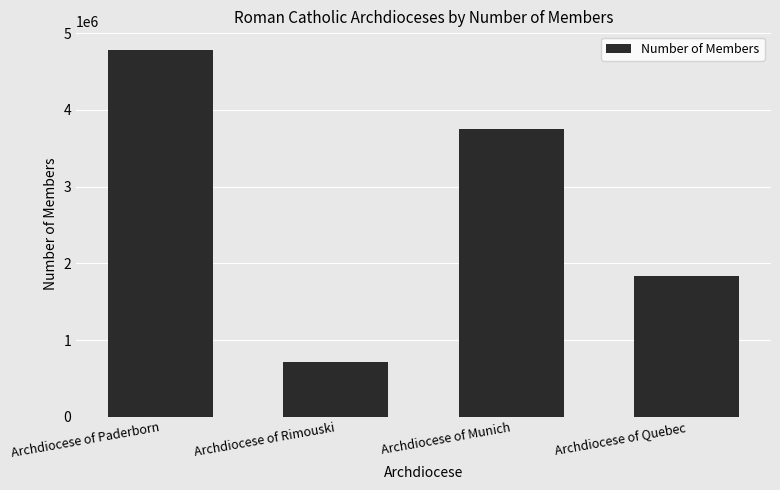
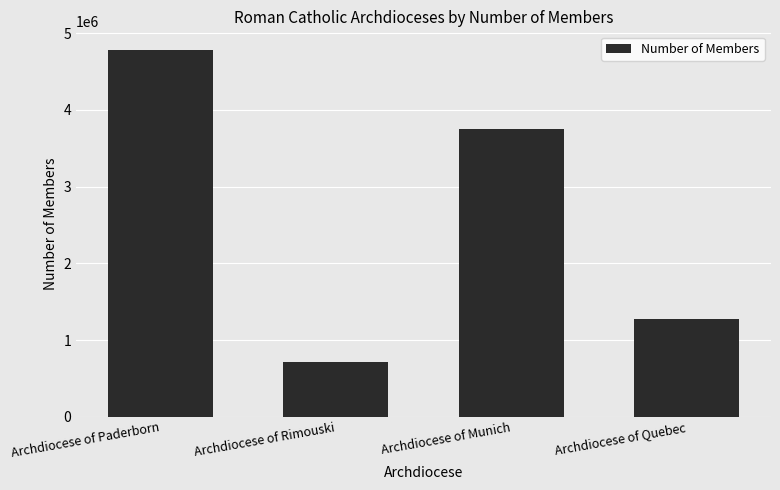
  {
    "Archdiocese of Paderborn": 4800000,
    "Archdiocese of Rimouski": 700000,
    "Archdiocese of Munich": 3700000,
-   "Archdiocese of Quebec": 1800000
+   "Archdiocese of Quebec": 1300000
  }
